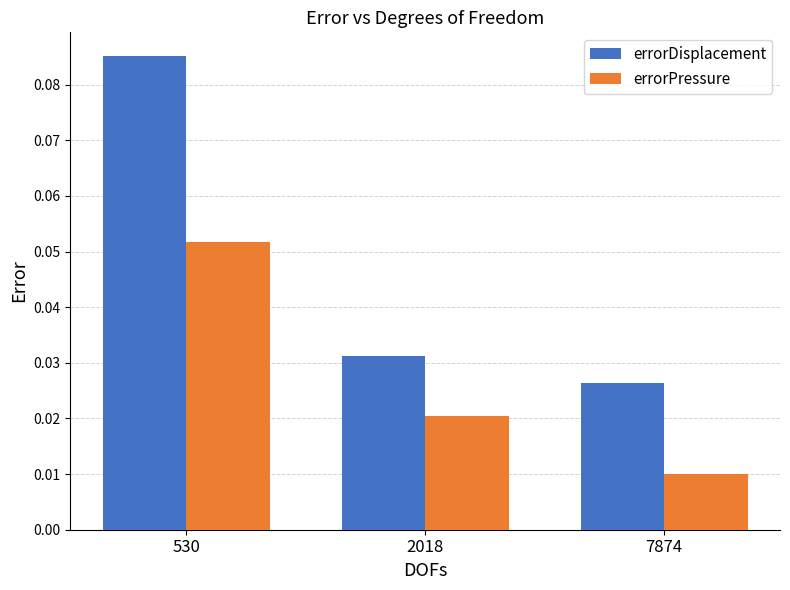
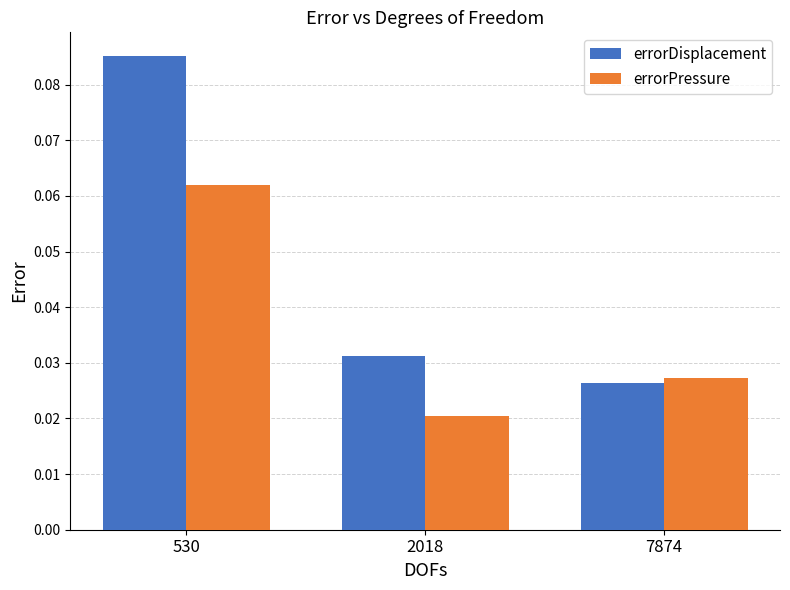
  {
    "errorDisplacement": {
      "530": 0.085,
      "2018": 0.031,
      "7874": 0.026
    },
    "errorPressure": {
-     "530": 0.052,
+     "530": 0.062,
      "2018": 0.020,
-     "7874": 0.010
+     "7874": 0.027
    }
  }
